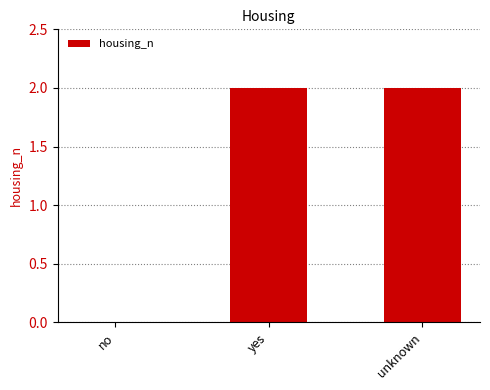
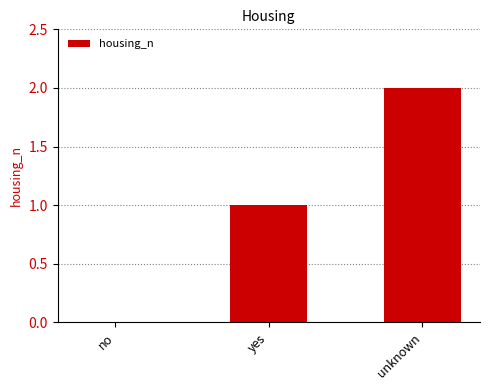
  {
    "no": 0,
-   "yes": 2,
+   "yes": 1,
    "unknown": 2
  }
